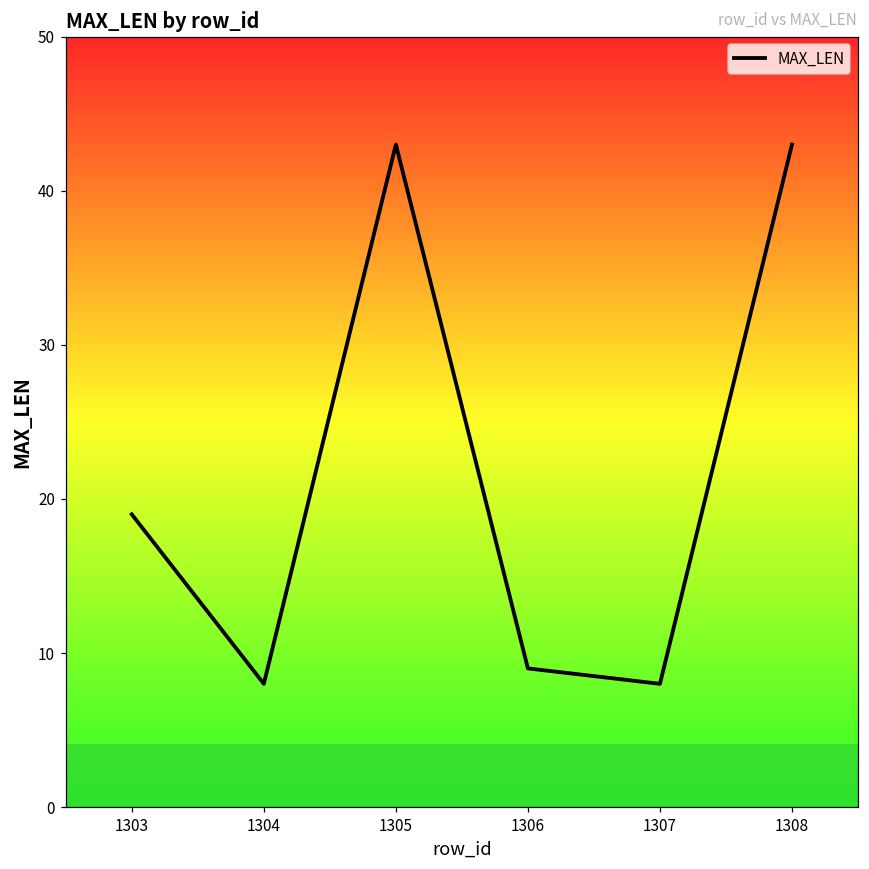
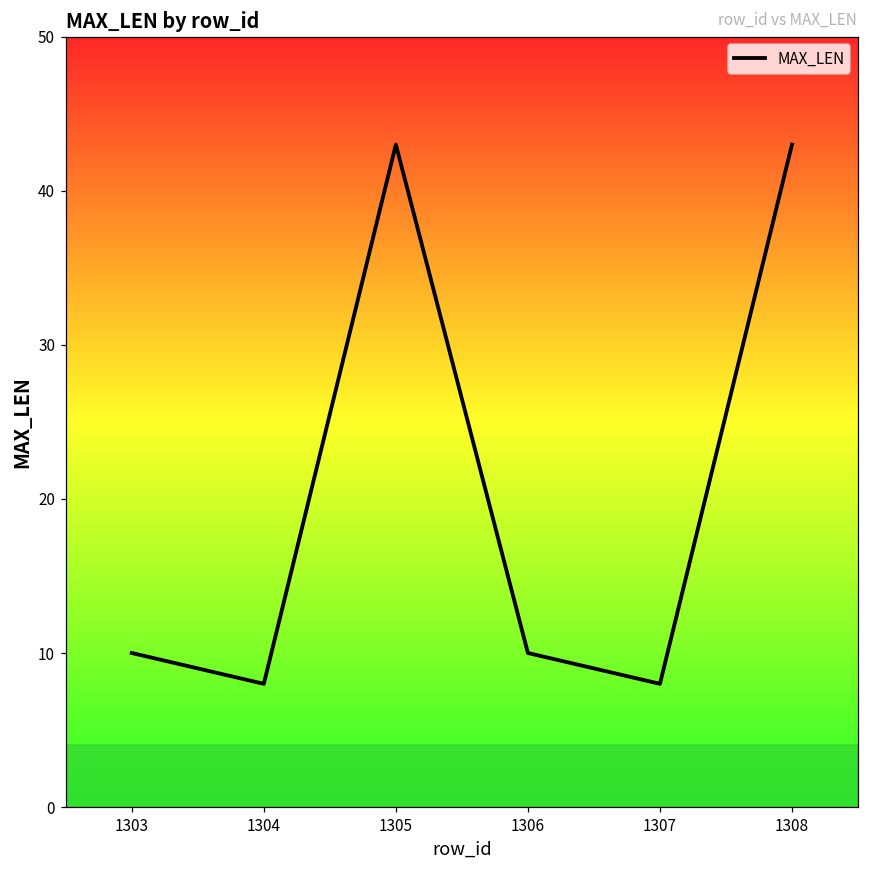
  {
-   "1303": 19,
+   "1303": 10,
    "1304": 8,
    "1305": 43,
-   "1306": 9,
+   "1306": 10,
    "1307": 8,
    "1308": 43
  }
